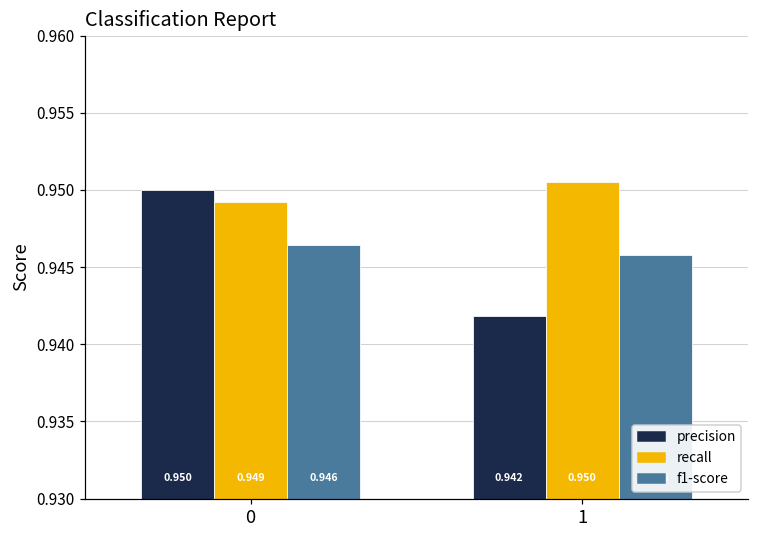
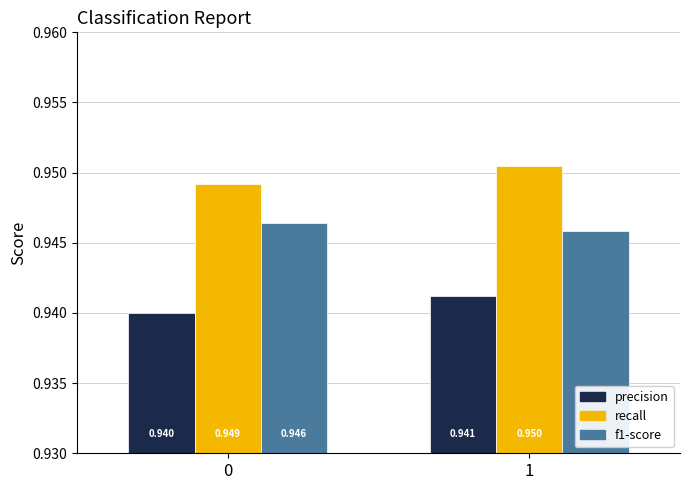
  {
    "precision": {
-     "0": 0.950,
-     "1": 0.942
+     "0": 0.940,
+     "1": 0.941
    },
    "recall": {
      "0": 0.949,
      "1": 0.950
    },
    "f1-score": {
      "0": 0.946
    }
  }
